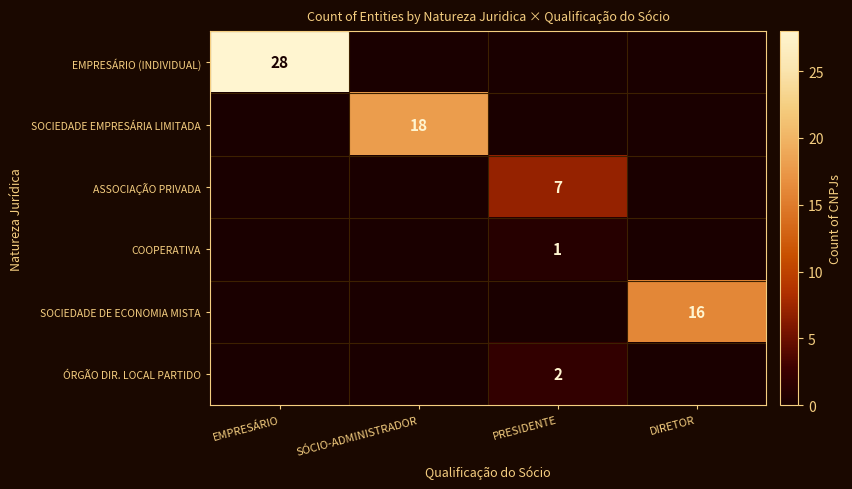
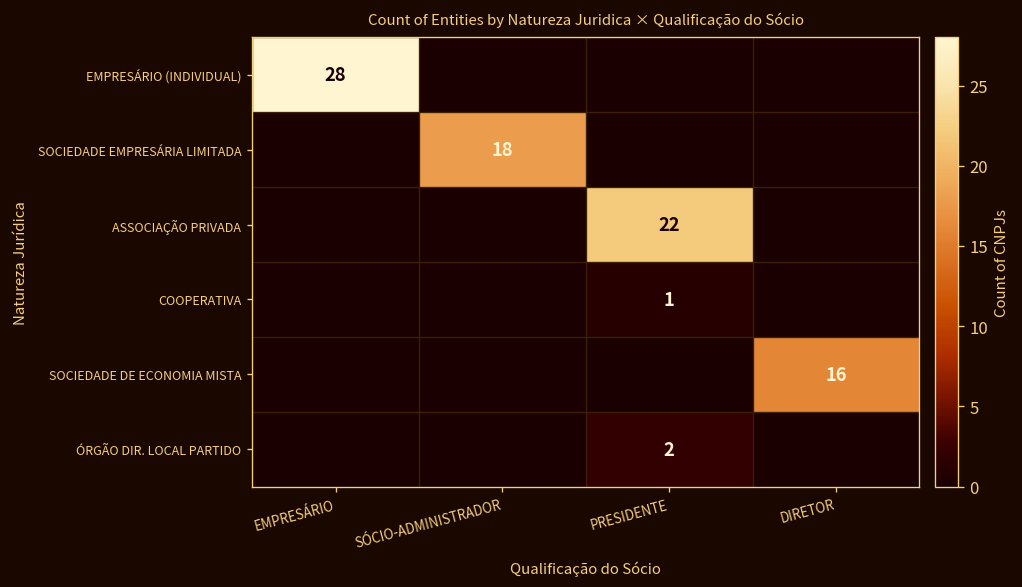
  {
    "EMPRESÁRIO (INDIVIDUAL)": {
      "EMPRESÁRIO": 28
    },
    "SOCIEDADE EMPRESÁRIA LIMITADA": {
      "SÓCIO-ADMINISTRADOR": 18
    },
    "ASSOCIAÇÃO PRIVADA": {
-     "PRESIDENTE": 7
+     "PRESIDENTE": 22
    },
    "COOPERATIVA": {
      "PRESIDENTE": 1
    },
    "SOCIEDADE DE ECONOMIA MISTA": {
      "DIRETOR": 16
    },
    "ÓRGÃO DIR. LOCAL PARTIDO": {
      "PRESIDENTE": 2
    }
  }
